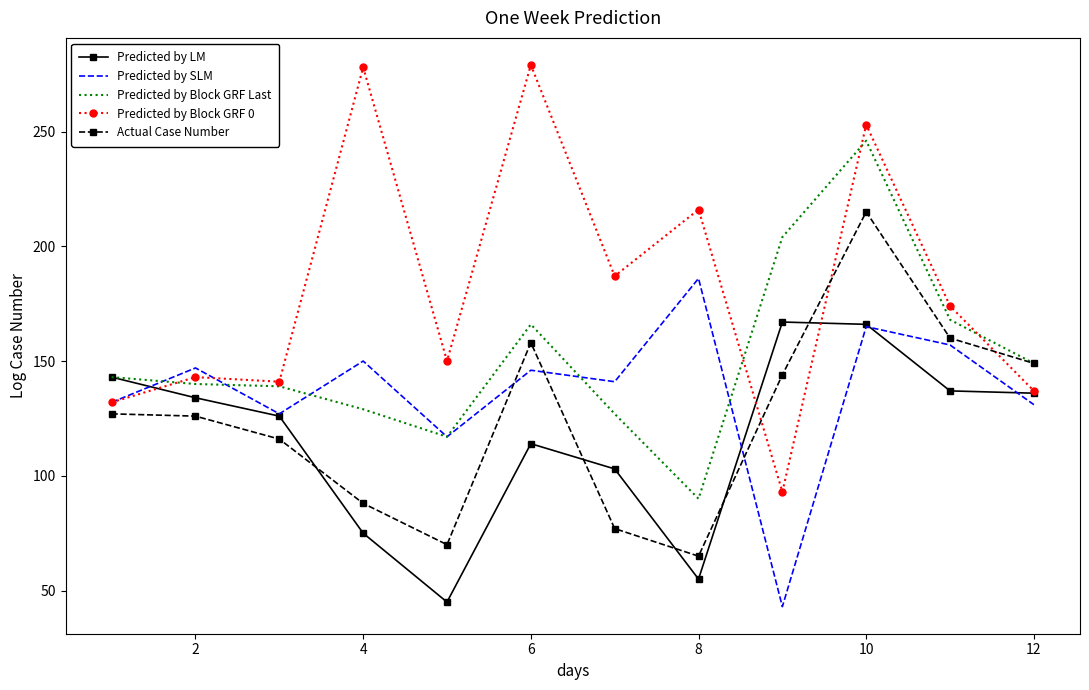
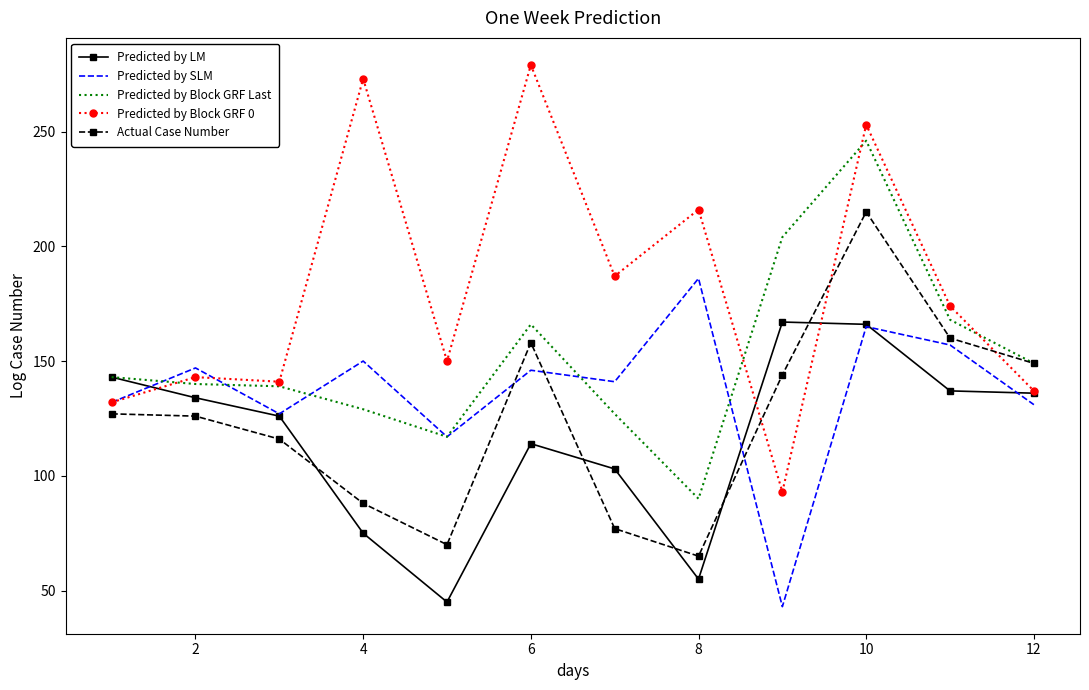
  {
    "Predicted by SLM": {
      "2": 147,
      "4": 150,
      "6": 146,
      "8": 186,
      "12": 131
    },
    "Predicted by Block GRF Last": {
      "2": 140,
      "4": 129,
      "6": 166,
      "8": 90,
      "10": 246
    },
    "Predicted by Block GRF 0": {
      "2": 143,
-     "4": 278,
+     "4": 273,
      "6": 279,
      "8": 216,
      "10": 253
    }
  }
